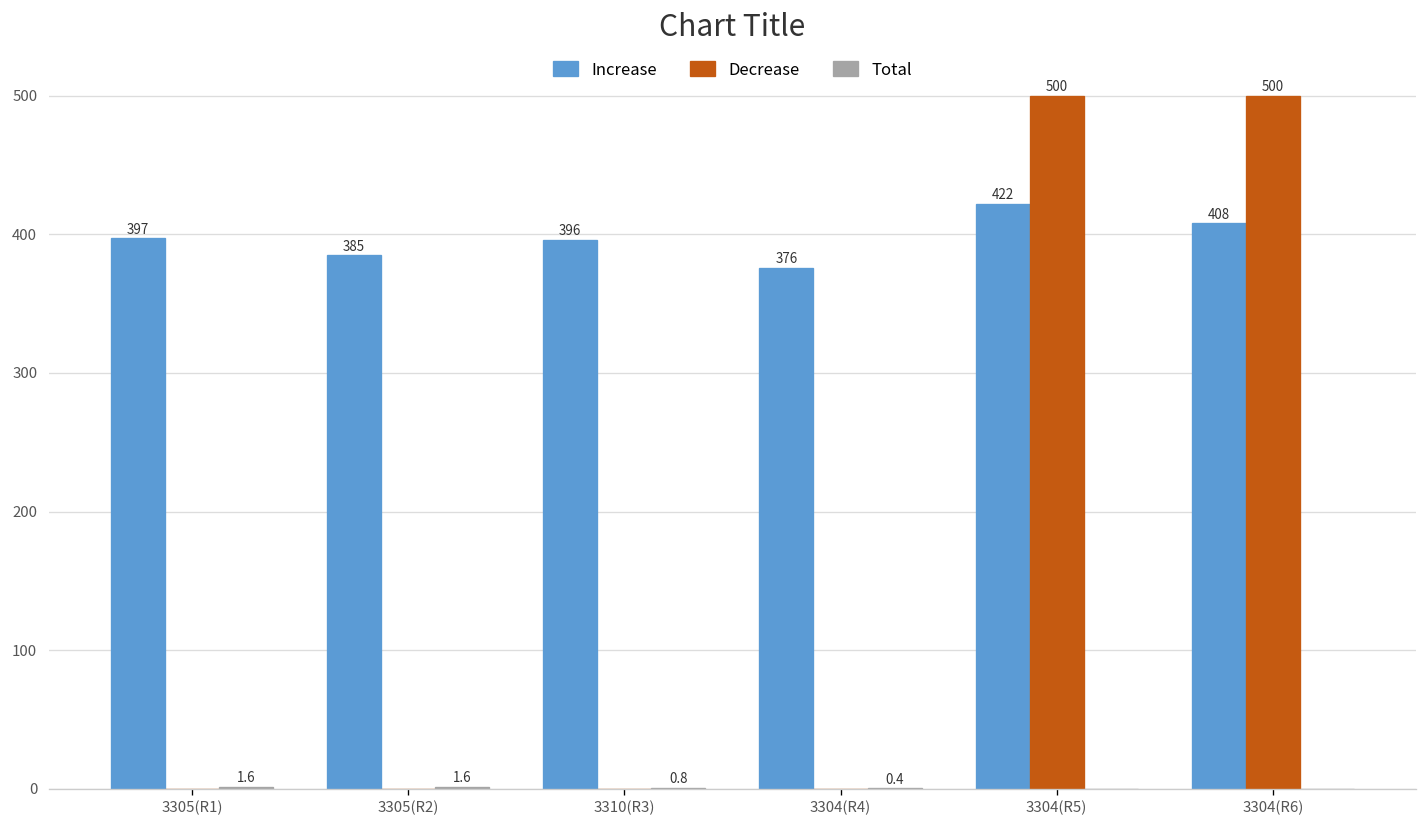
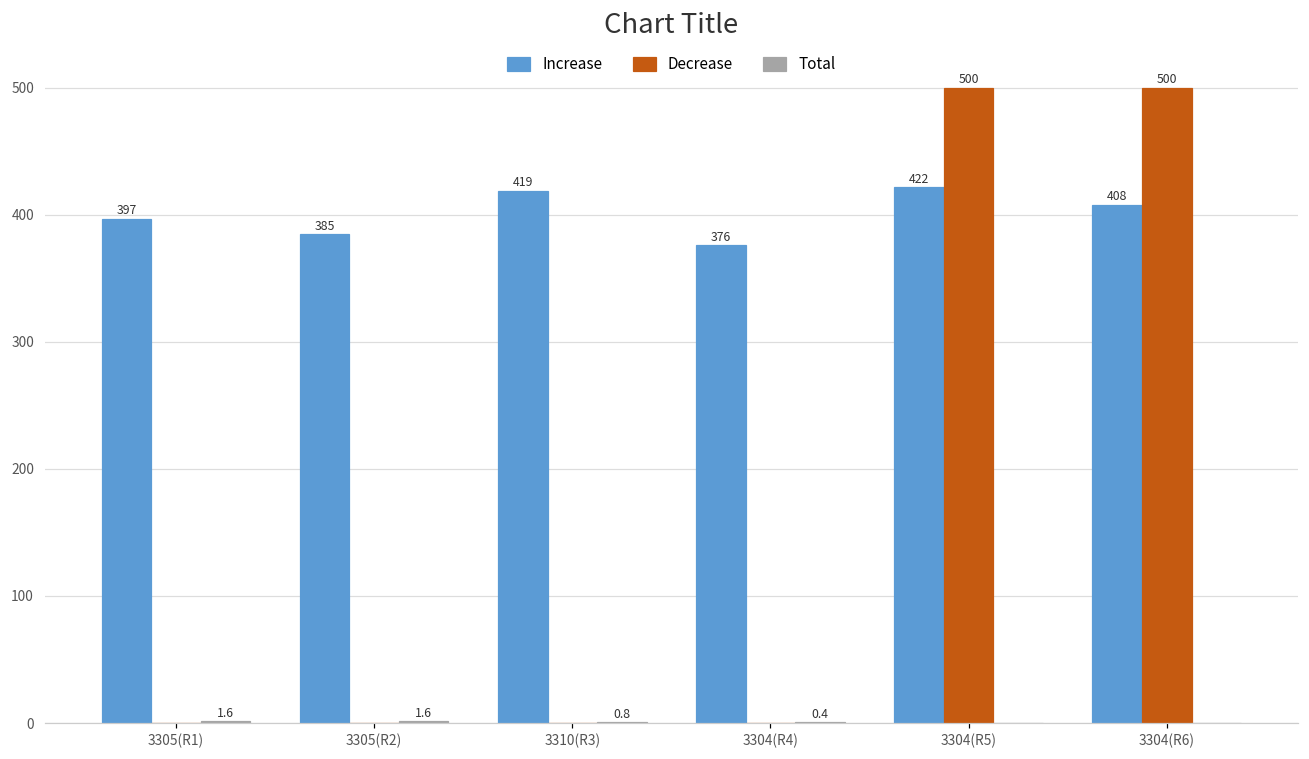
  {
    "Increase": {
      "3305(R1)": 397,
      "3305(R2)": 385,
-     "3310(R3)": 396,
+     "3310(R3)": 419,
      "3304(R4)": 376,
      "3304(R5)": 422,
      "3304(R6)": 408
    },
    "Decrease": {
      "3304(R5)": 500,
      "3304(R6)": 500
    },
    "Total": {
      "3305(R1)": 1.6,
      "3305(R2)": 1.6,
      "3310(R3)": 0.8,
      "3304(R4)": 0.4
    }
  }
